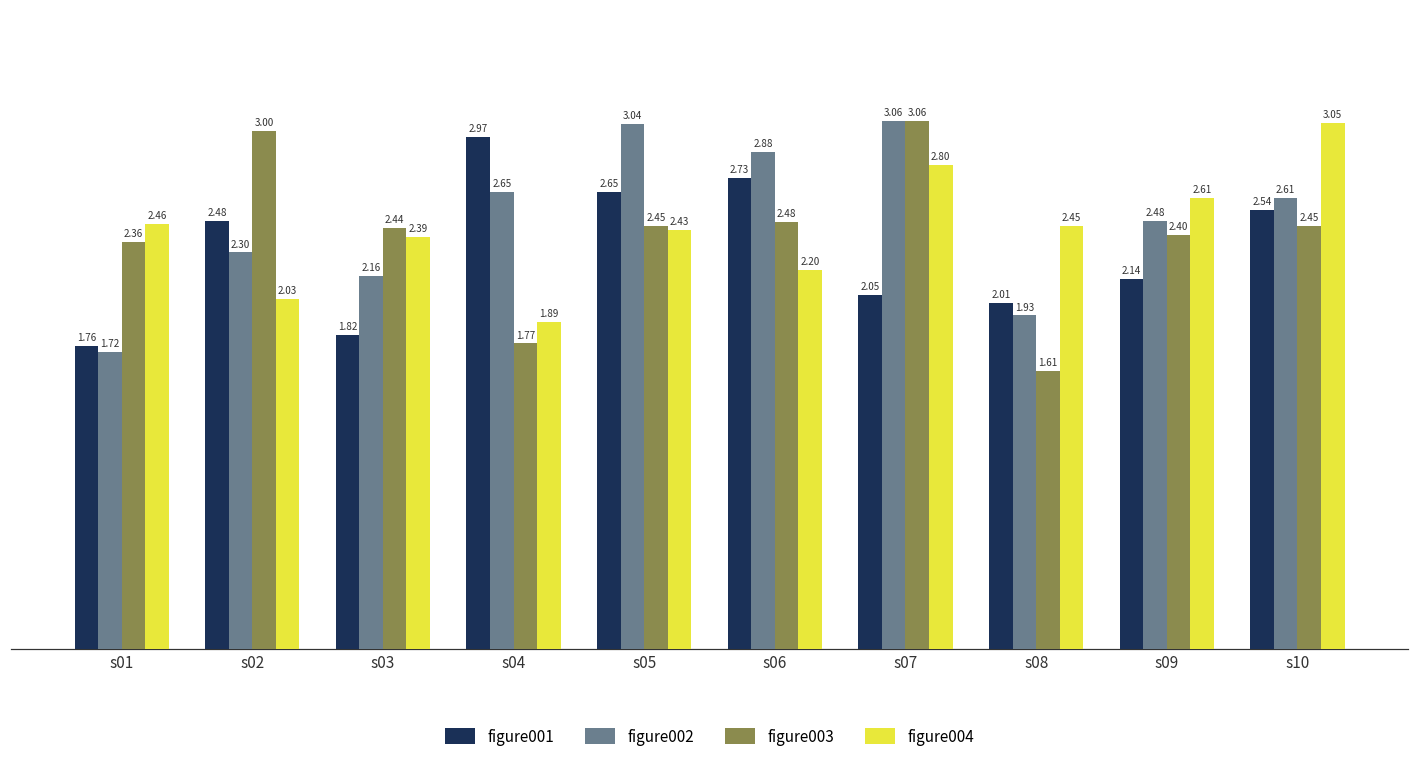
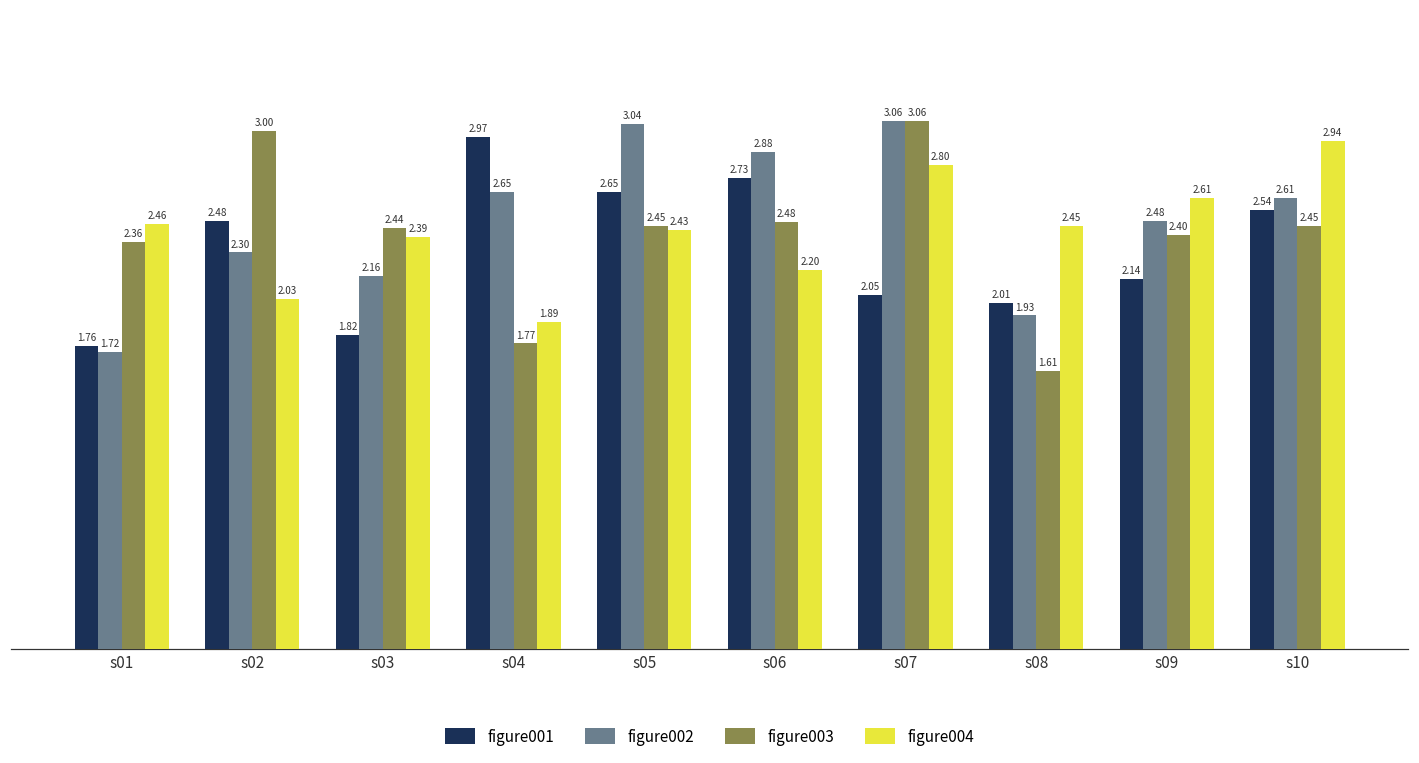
  {
    "figure001": {
      "s01": 1.76,
      "s02": 2.48,
      "s03": 1.82,
      "s04": 2.97,
      "s05": 2.65,
      "s06": 2.73,
      "s07": 2.05,
      "s08": 2.01,
      "s09": 2.14,
      "s10": 2.54
    },
    "figure002": {
      "s01": 1.72,
      "s02": 2.30,
      "s03": 2.16,
      "s04": 2.65,
      "s05": 3.04,
      "s06": 2.88,
      "s07": 3.06,
      "s08": 1.93,
      "s09": 2.48,
      "s10": 2.61
    },
    "figure003": {
      "s01": 2.36,
      "s02": 3.00,
      "s03": 2.44,
      "s04": 1.77,
      "s05": 2.45,
      "s06": 2.48,
      "s07": 3.06,
      "s08": 1.61,
      "s09": 2.40,
      "s10": 2.45
    },
    "figure004": {
      "s01": 2.46,
      "s02": 2.03,
      "s03": 2.39,
      "s04": 1.89,
      "s05": 2.43,
      "s06": 2.20,
      "s07": 2.80,
      "s08": 2.45,
      "s09": 2.61,
-     "s10": 3.05
+     "s10": 2.94
    }
  }
